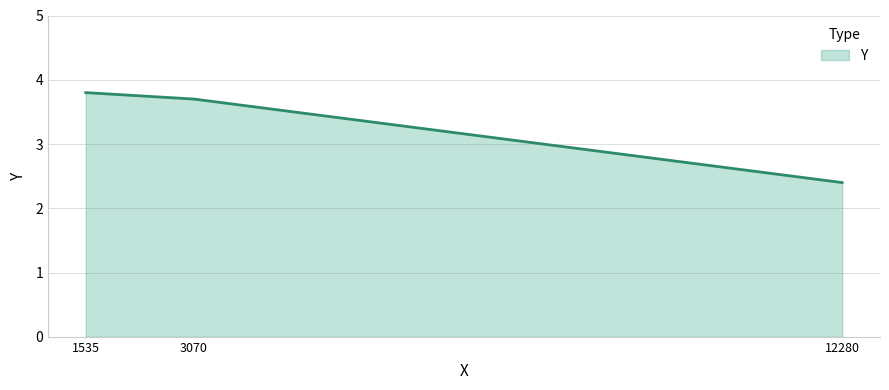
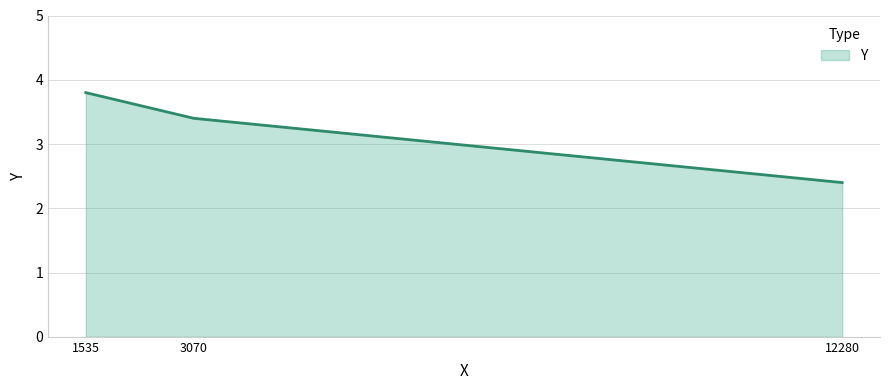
  {
    "1535": 3.8,
-   "3070": 3.7,
+   "3070": 3.4,
    "12280": 2.4
  }
